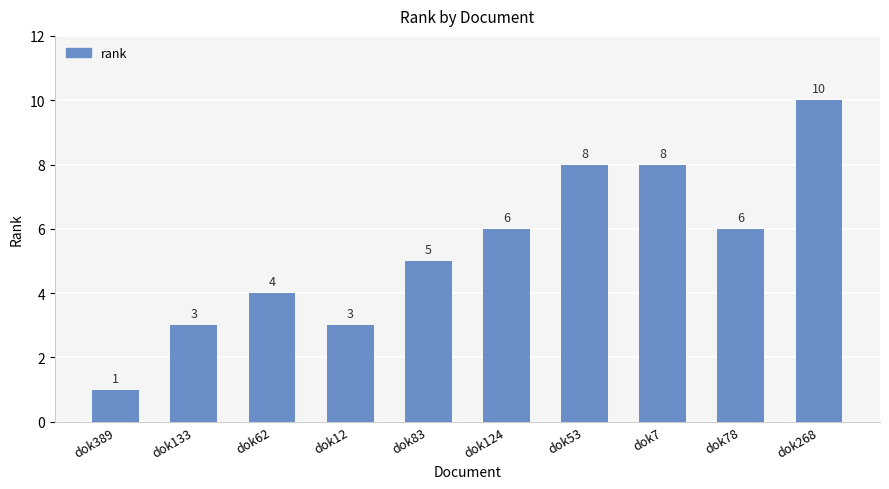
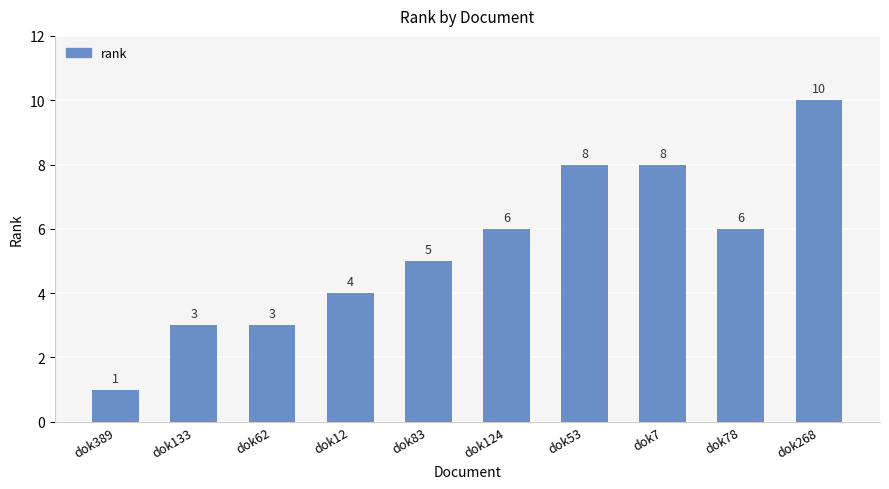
  {
    "dok389": 1,
    "dok133": 3,
-   "dok62": 4,
-   "dok12": 3,
+   "dok62": 3,
+   "dok12": 4,
    "dok83": 5,
    "dok124": 6,
    "dok53": 8,
    "dok7": 8,
    "dok78": 6,
    "dok268": 10
  }
